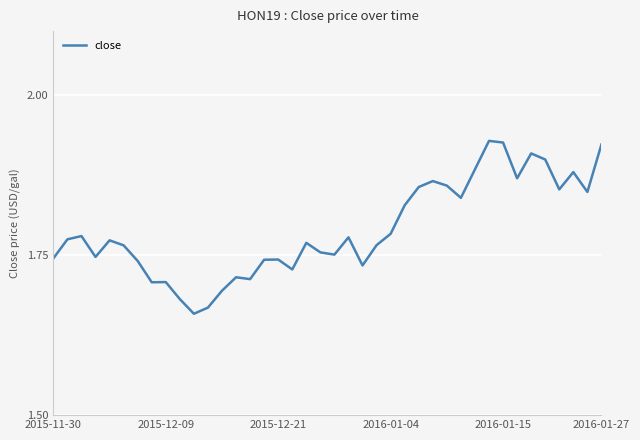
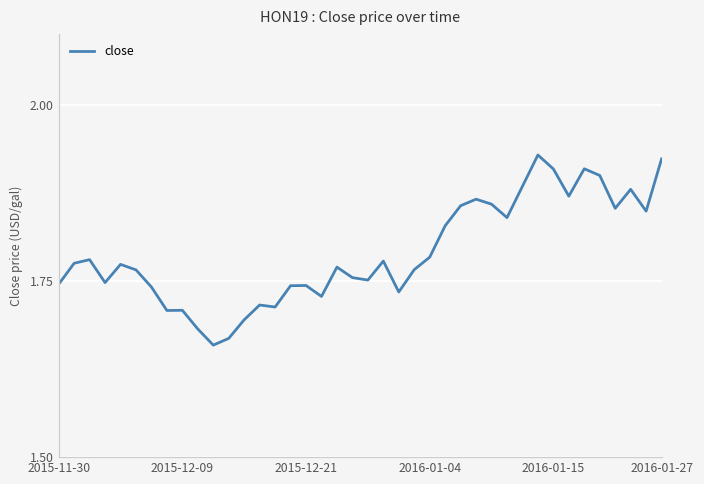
  {
    "2015-11-30": 1.74,
-   "2016-01-15": 1.93,
+   "2016-01-15": 1.91,
    "2016-01-27": 1.92
  }
